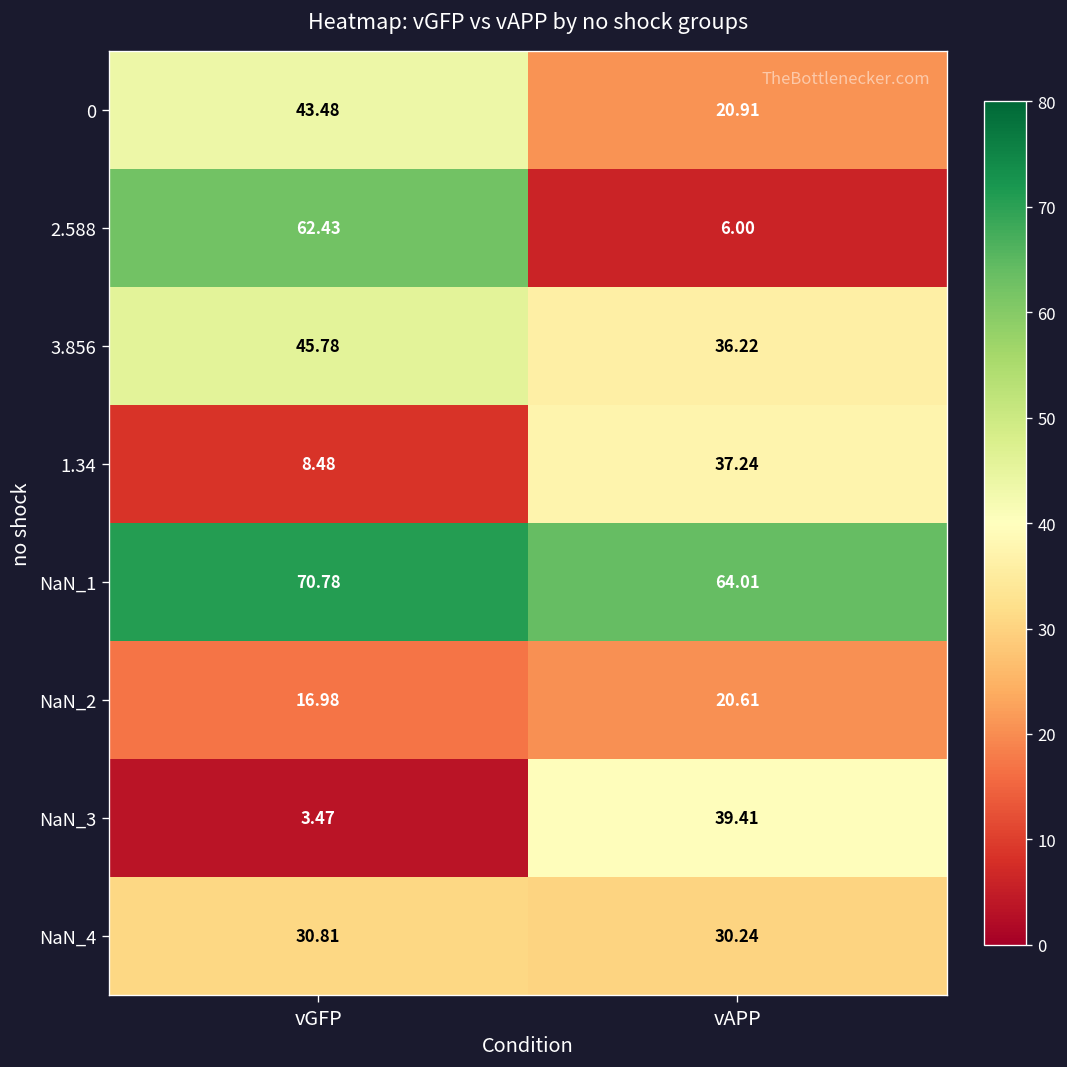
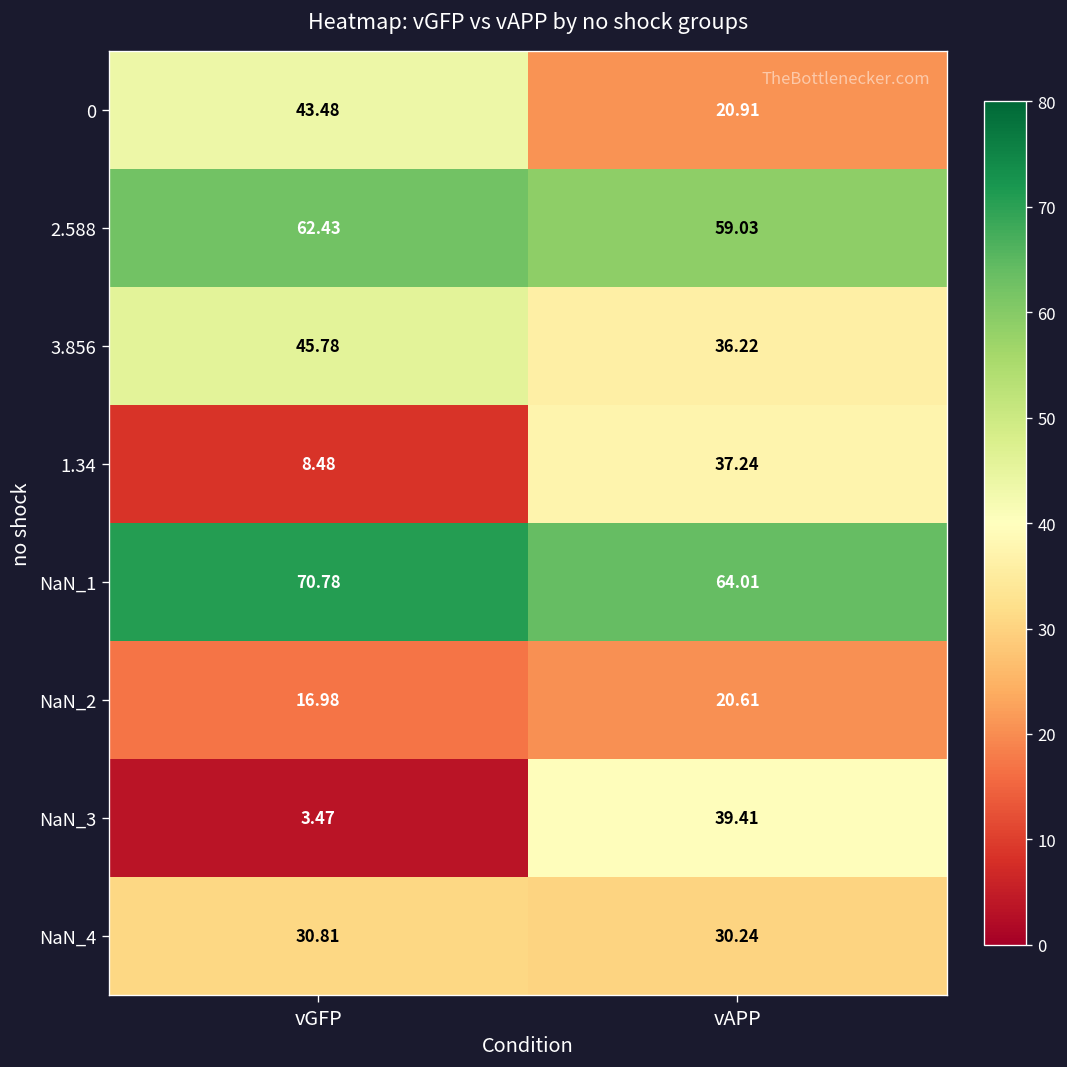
  {
    "0": {
      "vGFP": 43.48
    },
    "2.588": {
      "vGFP": 62.43,
-     "vAPP": 6.00
+     "vAPP": 59.03
    },
    "3.856": {
      "vGFP": 45.78,
      "vAPP": 36.22
    },
    "1.34": {
      "vGFP": 8.48,
      "vAPP": 37.24
    },
    "NaN_1": {
      "vGFP": 70.78,
      "vAPP": 64.01
    },
    "NaN_2": {
      "vGFP": 16.98,
      "vAPP": 20.61
    },
    "NaN_3": {
      "vGFP": 3.47,
      "vAPP": 39.41
    },
    "NaN_4": {
      "vGFP": 30.81,
      "vAPP": 30.24
    }
  }
